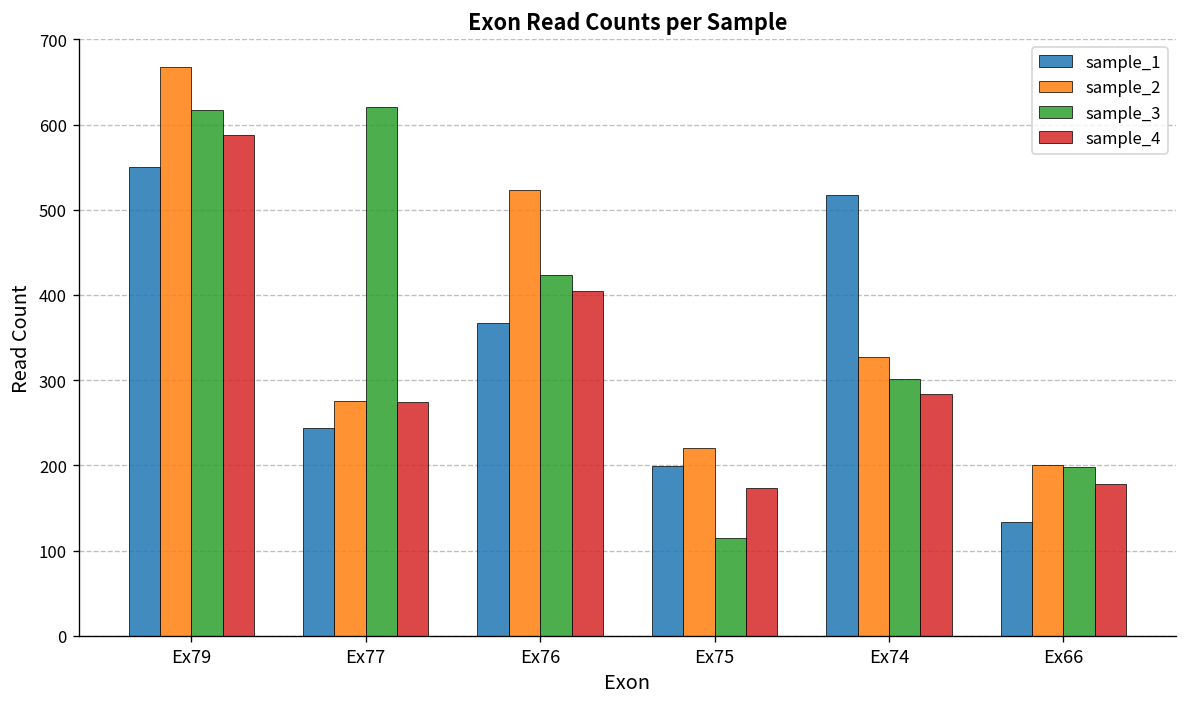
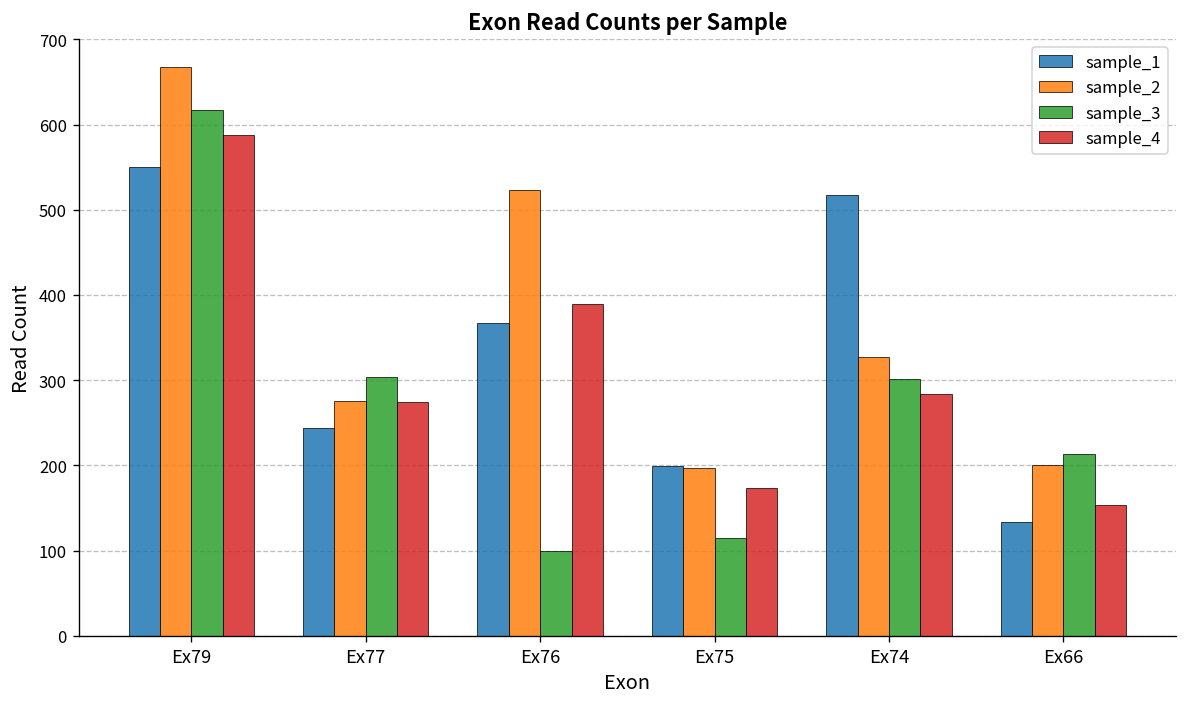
  {
    "sample_1": {
      "Ex79": 550,
      "Ex77": 240,
      "Ex76": 370,
      "Ex75": 200,
      "Ex74": 520,
      "Ex66": 130
    },
    "sample_2": {
      "Ex79": 670,
      "Ex77": 280,
      "Ex76": 520,
-     "Ex75": 220,
+     "Ex75": 200,
      "Ex74": 330,
      "Ex66": 200
    },
    "sample_3": {
      "Ex79": 620,
-     "Ex77": 620,
-     "Ex76": 420,
+     "Ex77": 300,
+     "Ex76": 100,
      "Ex75": 120,
      "Ex74": 300,
-     "Ex66": 200
+     "Ex66": 210
    },
    "sample_4": {
      "Ex79": 590,
      "Ex77": 270,
-     "Ex76": 410,
+     "Ex76": 390,
      "Ex75": 170,
      "Ex74": 280,
-     "Ex66": 180
+     "Ex66": 150
    }
  }
